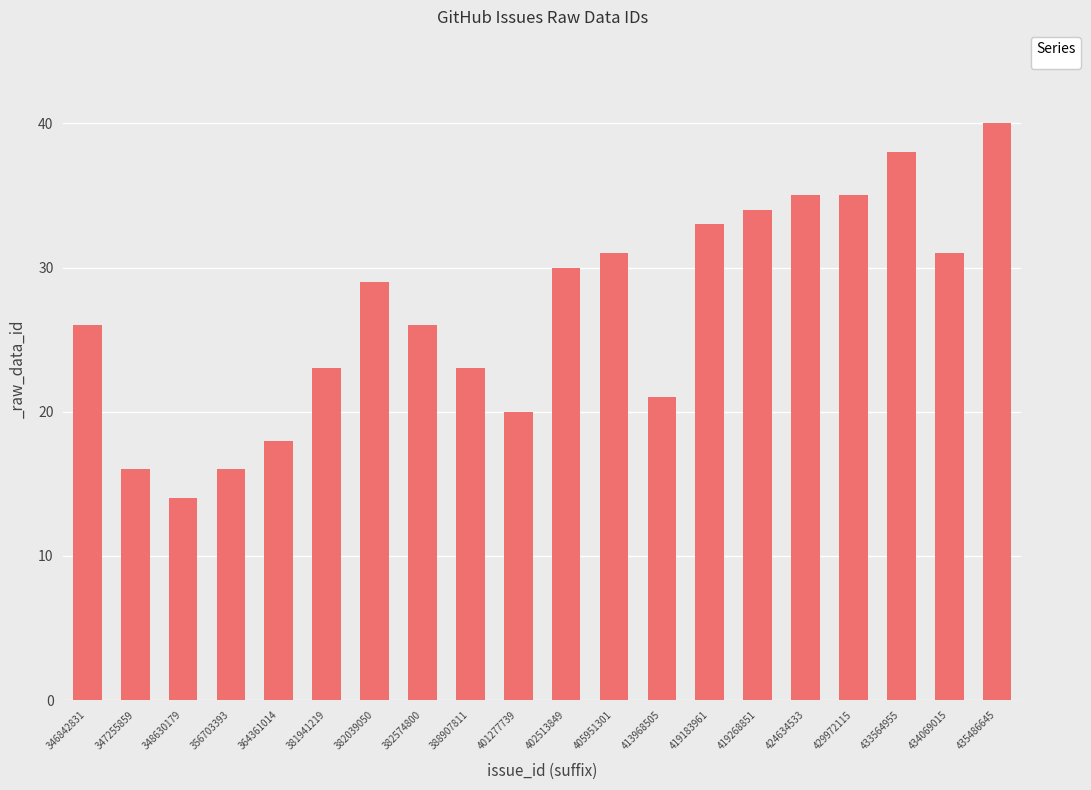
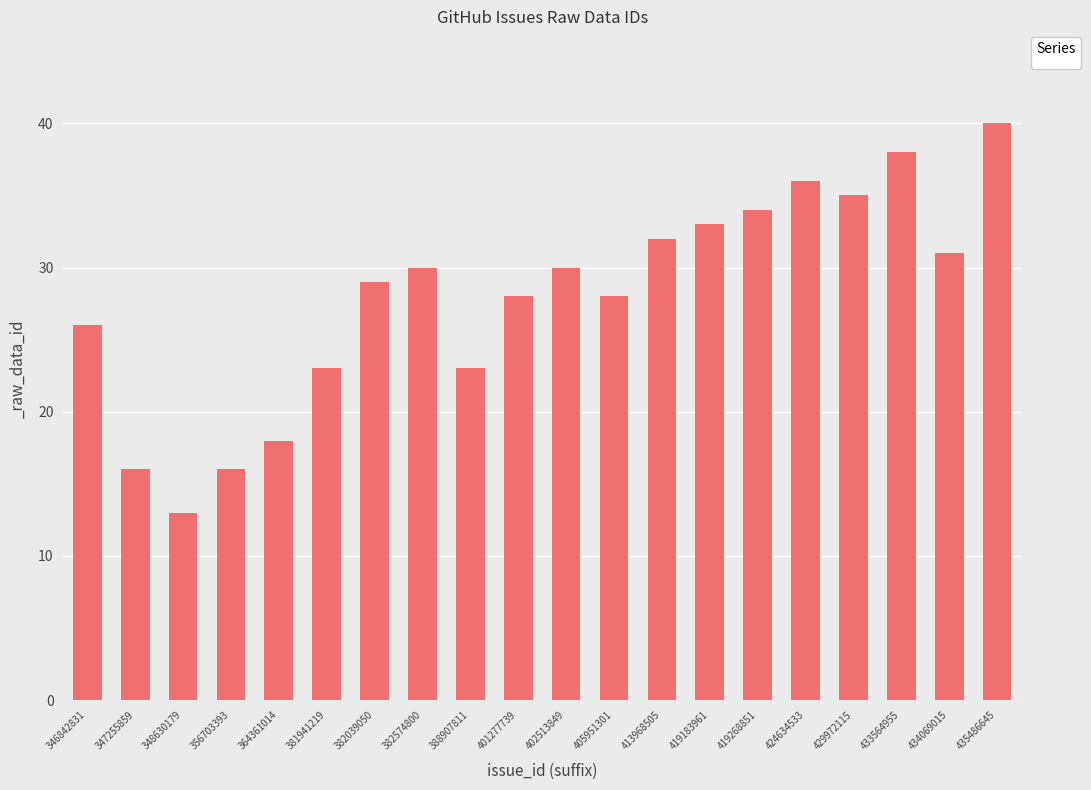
  {
    "346842831": 26,
    "347255859": 16,
-   "348630179": 14,
+   "348630179": 13,
    "356703393": 16,
    "364361014": 18,
    "381941219": 23,
    "382039050": 29,
-   "382574800": 26,
+   "382574800": 30,
    "388907811": 23,
-   "401277739": 20,
+   "401277739": 28,
    "402513849": 30,
-   "405951301": 31,
-   "413968505": 21,
+   "405951301": 28,
+   "413968505": 32,
    "419183961": 33,
    "419268851": 34,
-   "424634533": 35,
+   "424634533": 36,
    "429972115": 35,
    "433564955": 38,
    "434069015": 31,
    "435486645": 40
  }
